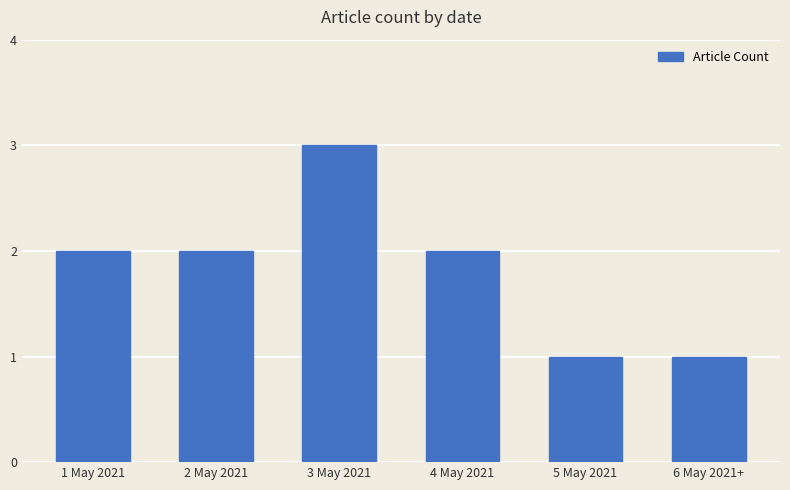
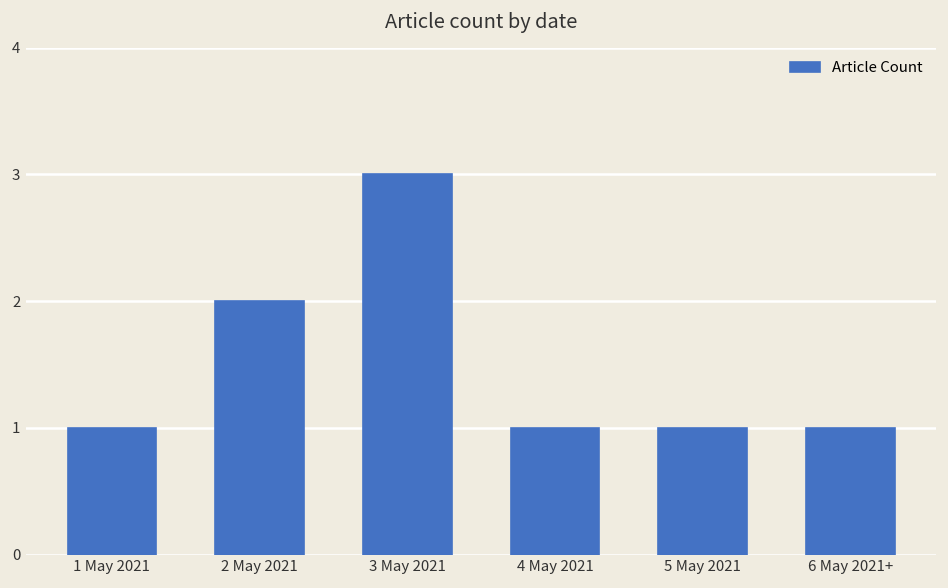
  {
-   "1 May 2021": 2,
+   "1 May 2021": 1,
    "2 May 2021": 2,
    "3 May 2021": 3,
-   "4 May 2021": 2,
+   "4 May 2021": 1,
    "5 May 2021": 1,
    "6 May 2021+": 1
  }
